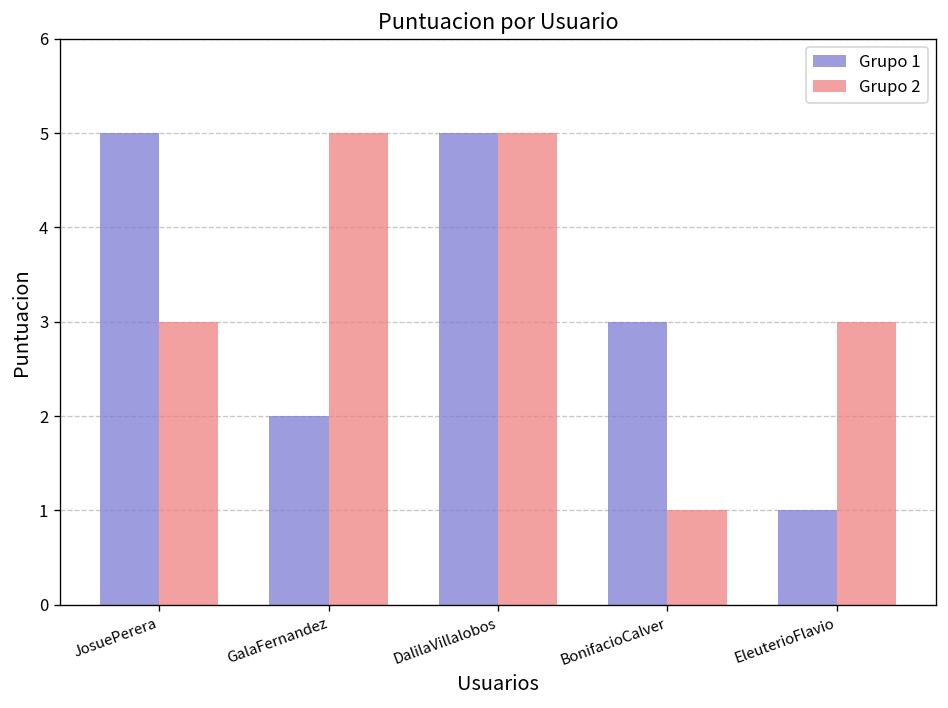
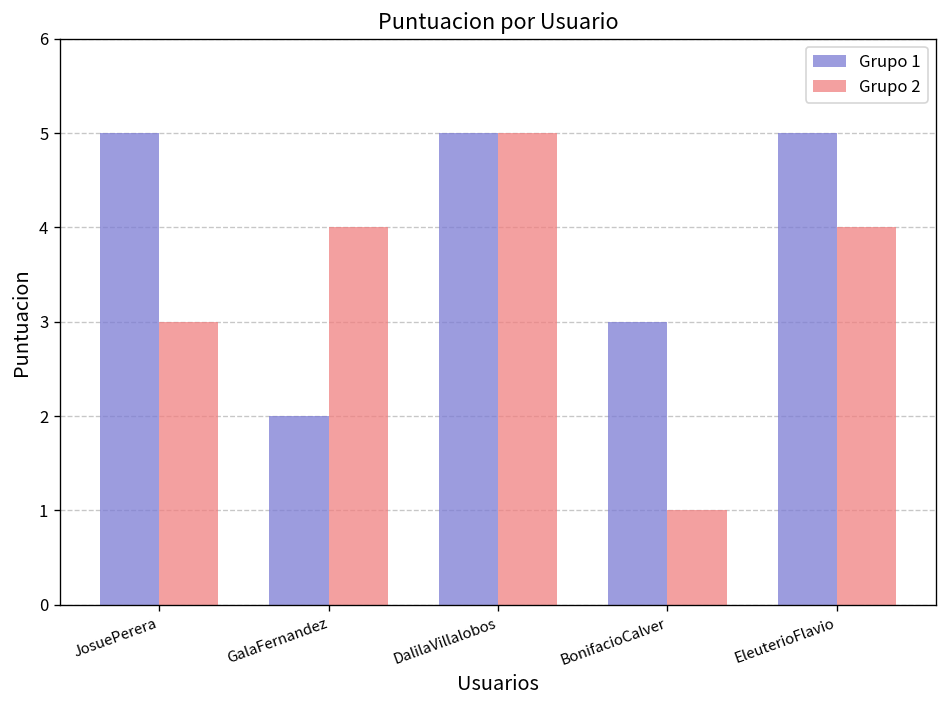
  {
    "Grupo 1": {
      "JosuePerera": 5,
      "GalaFernandez": 2,
      "DalilaVillalobos": 5,
      "BonifacioCalver": 3,
-     "EleuterioFlavio": 1
+     "EleuterioFlavio": 5
    },
    "Grupo 2": {
      "JosuePerera": 3,
-     "GalaFernandez": 5,
+     "GalaFernandez": 4,
      "DalilaVillalobos": 5,
      "BonifacioCalver": 1,
-     "EleuterioFlavio": 3
+     "EleuterioFlavio": 4
    }
  }
